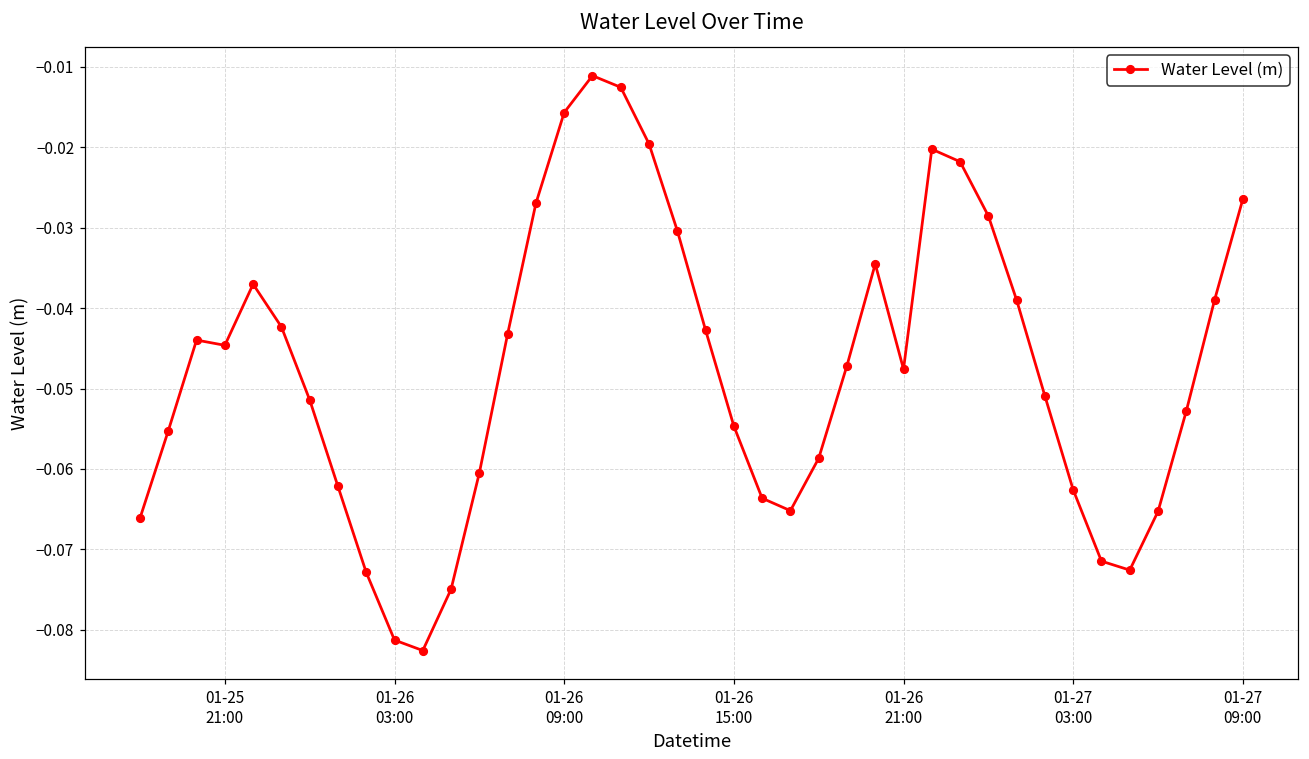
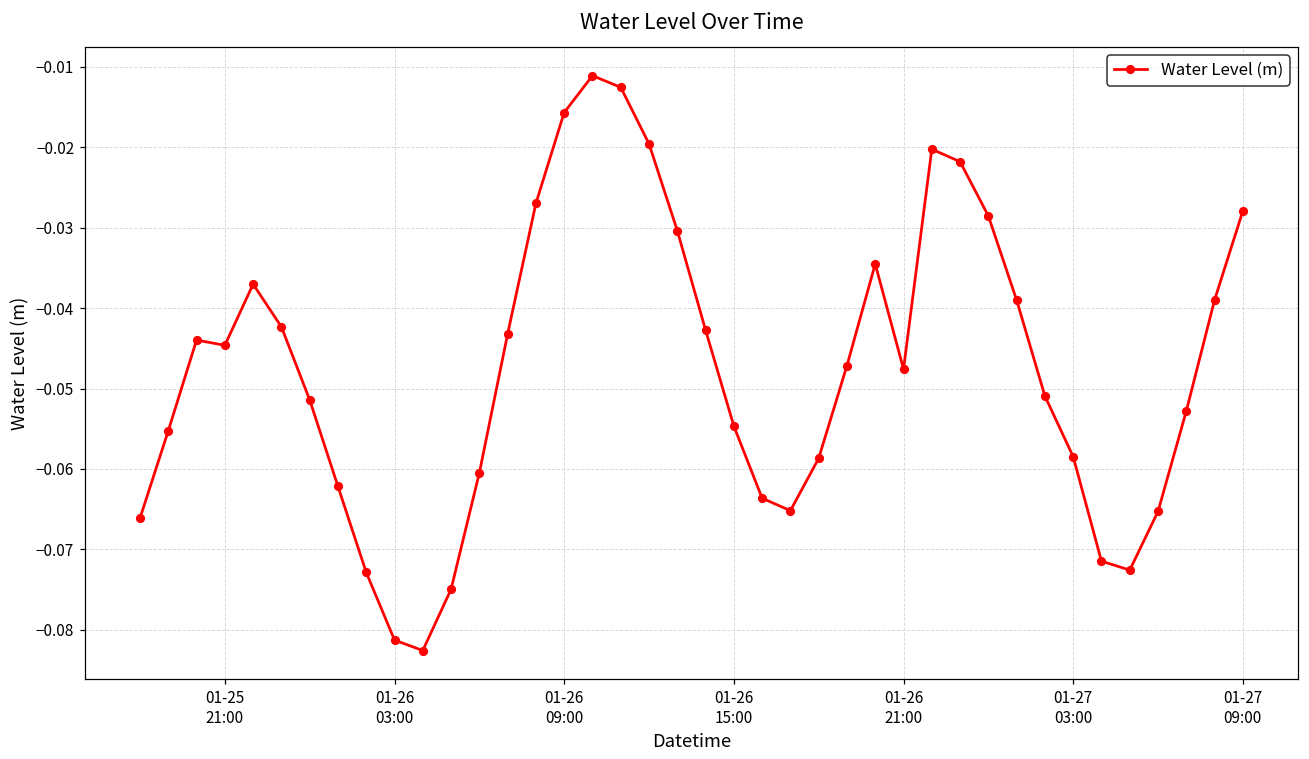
  {
    "01-25 21:00": -0.045,
    "01-26 03:00": -0.081,
    "01-26 09:00": -0.016,
    "01-26 15:00": -0.055,
    "01-26 21:00": -0.048,
-   "01-27 03:00": -0.063,
-   "01-27 09:00": -0.026
+   "01-27 03:00": -0.058,
+   "01-27 09:00": -0.028
  }
